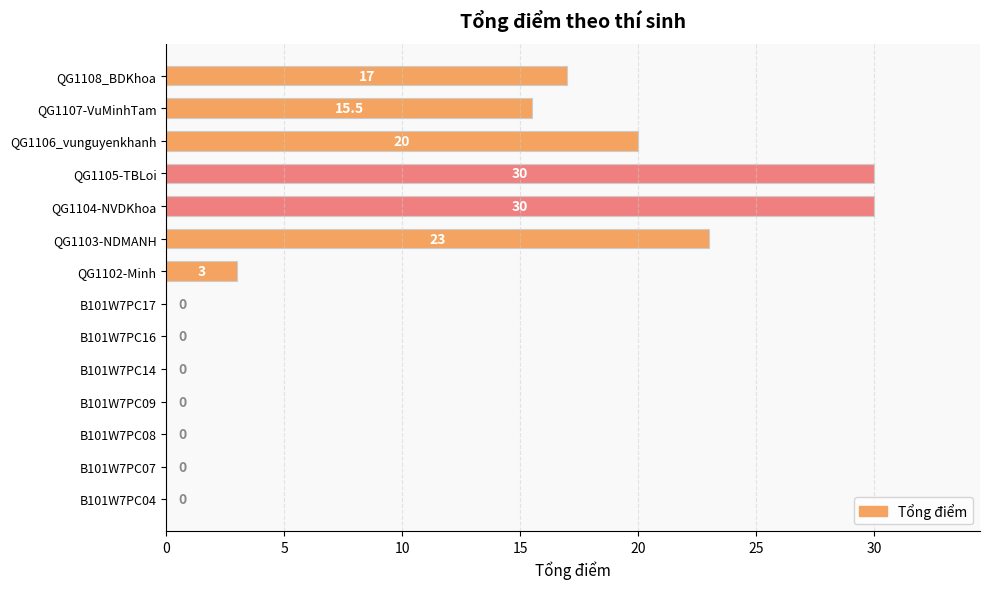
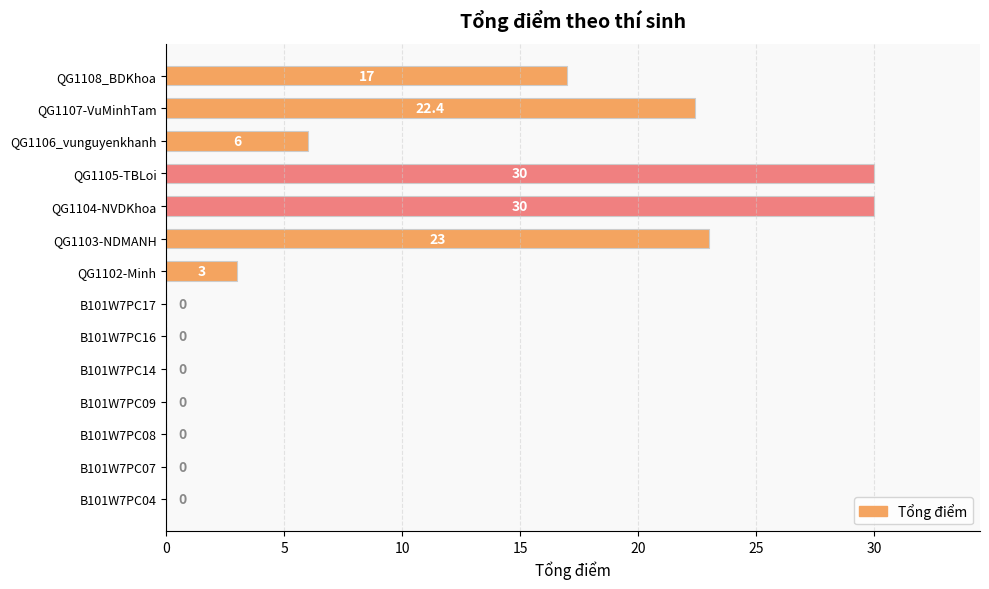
  {
    "QG1108_BDKhoa": 17,
-   "QG1107-VuMinhTam": 15.5,
-   "QG1106_vunguyenkhanh": 20,
+   "QG1107-VuMinhTam": 22.4,
+   "QG1106_vunguyenkhanh": 6,
    "QG1105-TBLoi": 30,
    "QG1104-NVDKhoa": 30,
    "QG1103-NDMANH": 23,
    "QG1102-Minh": 3,
    "B101W7PC17": 0,
    "B101W7PC16": 0,
    "B101W7PC14": 0,
    "B101W7PC09": 0,
    "B101W7PC08": 0,
    "B101W7PC07": 0,
    "B101W7PC04": 0
  }
